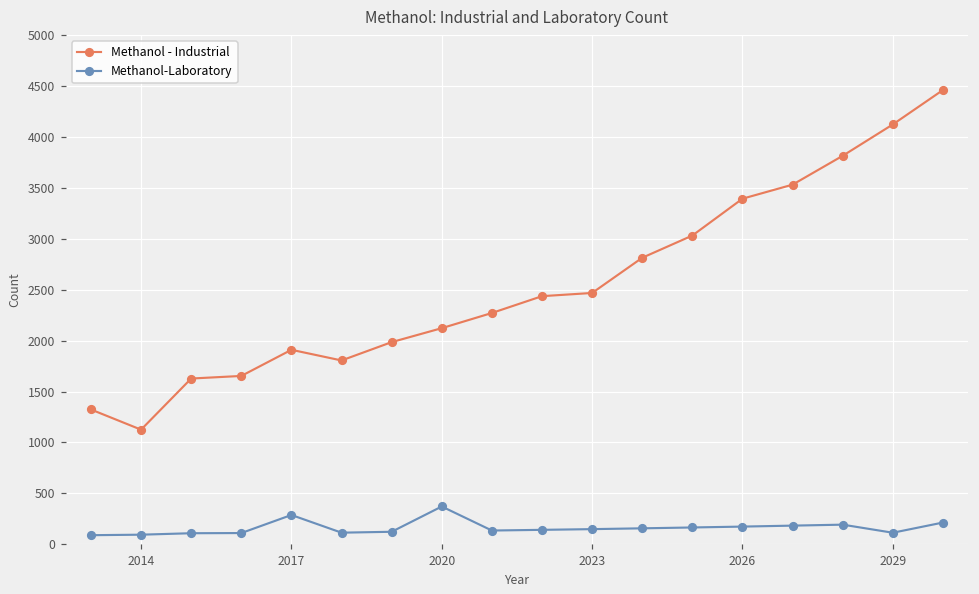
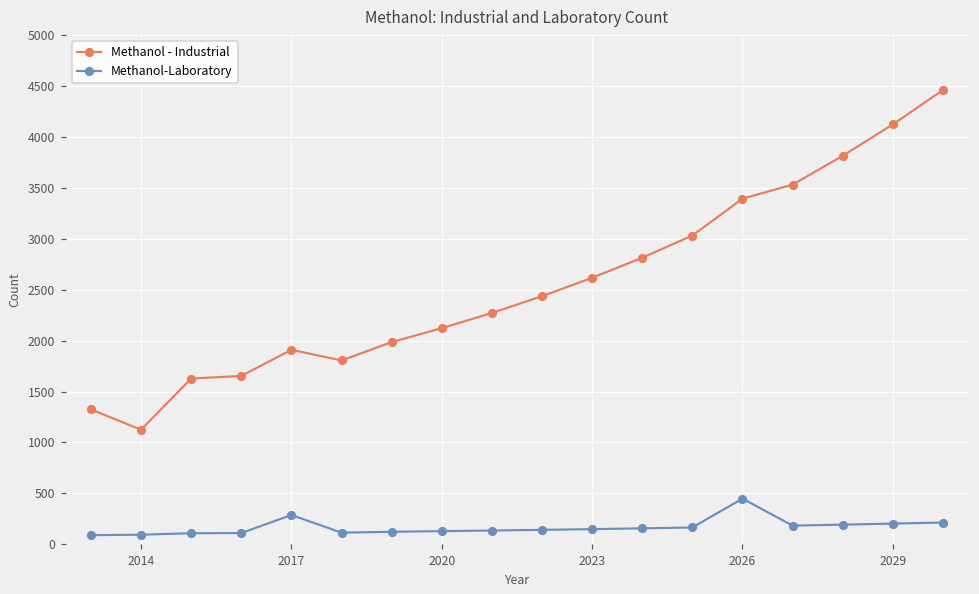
  {
    "Methanol - Industrial": {
      "2014": 1100,
      "2017": 1900,
      "2020": 2100,
-     "2023": 2500,
+     "2023": 2600,
      "2026": 3400,
      "2029": 4100
    },
    "Methanol-Laboratory": {
      "2014": 100,
      "2017": 300,
-     "2020": 400,
+     "2020": 100,
      "2023": 100,
-     "2026": 200,
-     "2029": 100
+     "2026": 400,
+     "2029": 200
    }
  }
